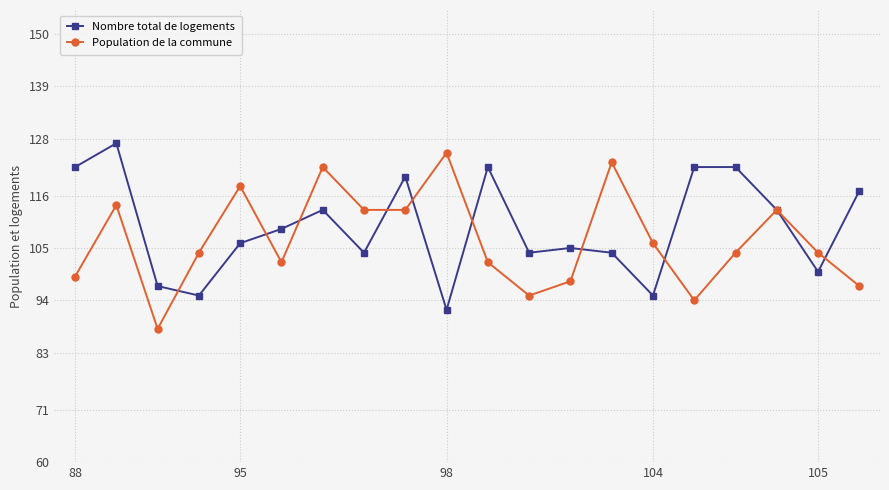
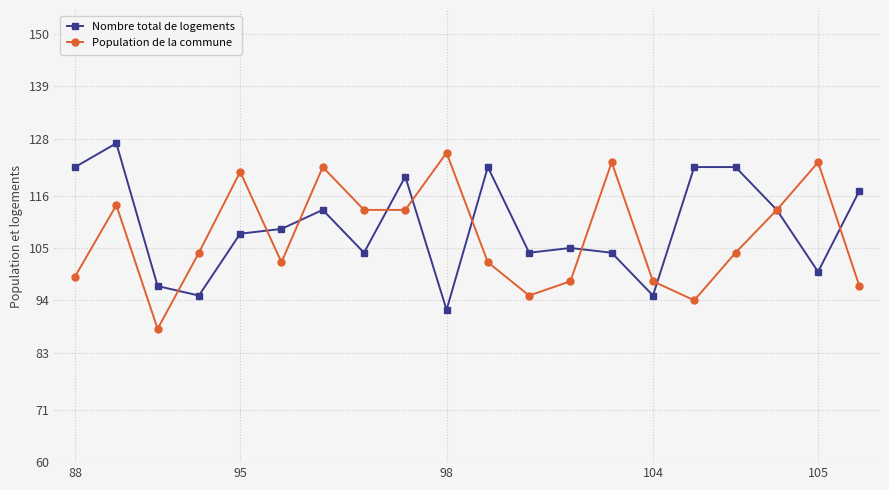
  {
    "Nombre total de logements": {
      "88": 122,
-     "95": 106,
+     "95": 108,
      "98": 92,
      "104": 95,
      "105": 100
    },
    "Population de la commune": {
      "88": 99,
-     "95": 118,
+     "95": 121,
      "98": 125,
-     "104": 106,
-     "105": 104
+     "104": 98,
+     "105": 123
    }
  }
